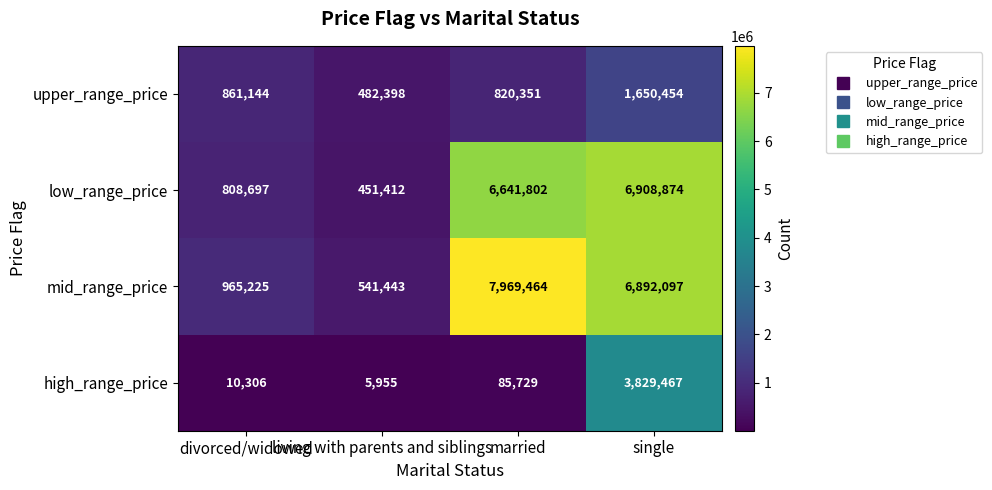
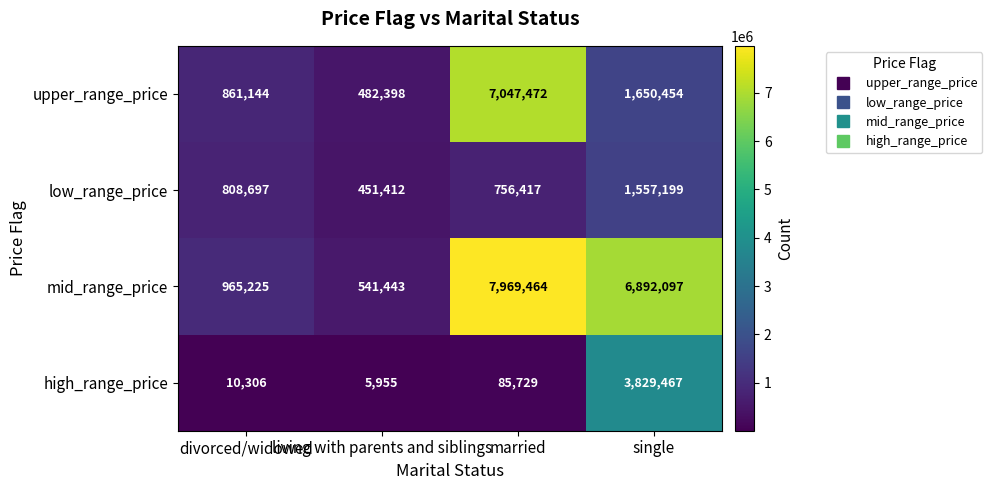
  {
    "upper_range_price": {
-     "married": "820,351",
+     "married": "7,047,472",
      "single": "1,650,454"
    },
    "low_range_price": {
-     "married": "6,641,802",
-     "single": "6,908,874"
+     "married": "756,417",
+     "single": "1,557,199"
    },
    "mid_range_price": {
      "married": "7,969,464",
      "single": "6,892,097"
    },
    "high_range_price": {
      "married": "85,729",
      "single": "3,829,467"
    }
  }
